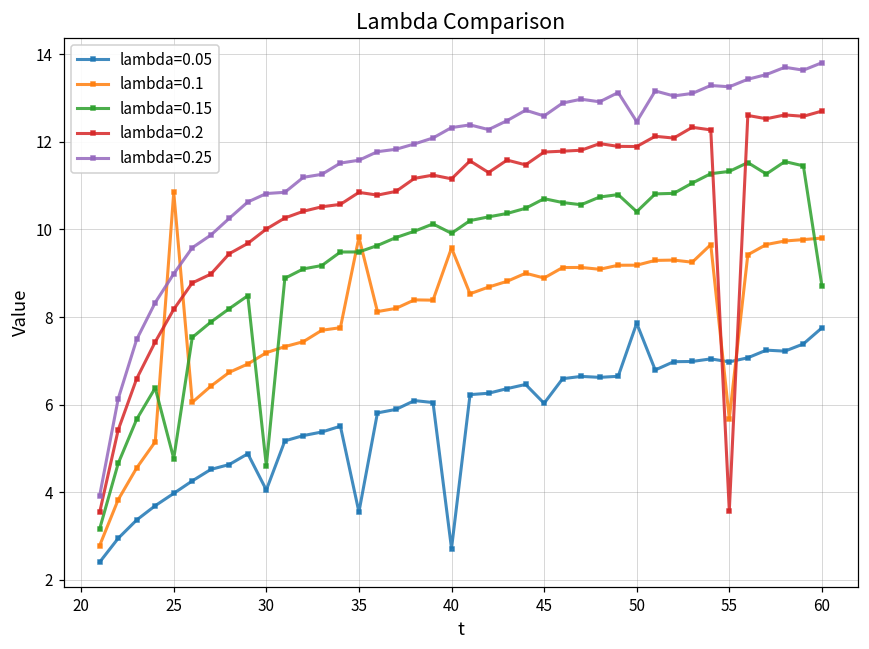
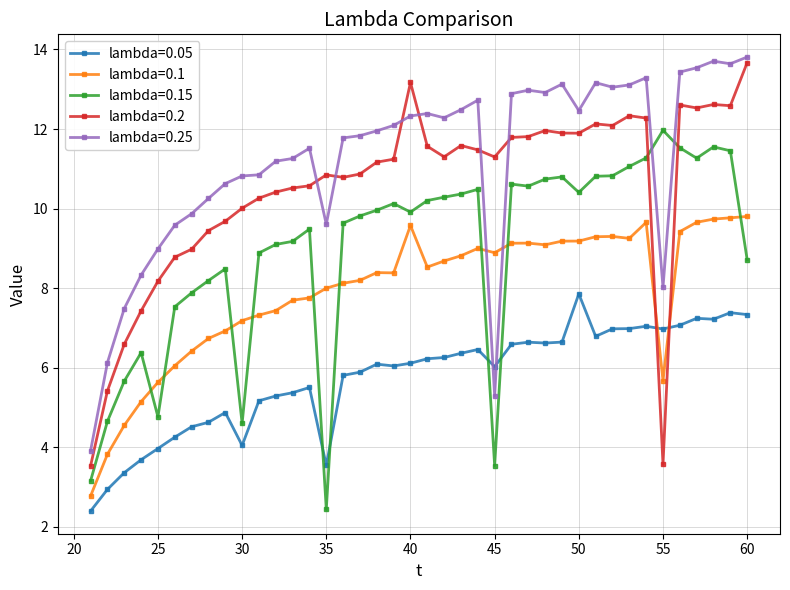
  {
    "lambda=0.05": {
      "25": 4.0,
      "30": 4.0,
      "35": 3.5,
-     "40": 2.7,
+     "40": 6.1,
      "45": 6.0,
      "50": 7.9,
      "55": 7.0,
-     "60": 7.8
+     "60": 7.3
    },
    "lambda=0.1": {
-     "25": 10.8,
+     "25": 5.6,
      "30": 7.2,
-     "35": 9.8,
+     "35": 8.0,
      "40": 9.6,
      "45": 8.9,
      "50": 9.2,
      "55": 5.7,
      "60": 9.8
    },
    "lambda=0.15": {
      "25": 4.8,
      "30": 4.6,
-     "35": 9.5,
+     "35": 2.4,
      "40": 9.9,
-     "45": 10.7,
+     "45": 3.5,
      "50": 10.4,
-     "55": 11.3,
+     "55": 12.0,
      "60": 8.7
    },
    "lambda=0.2": {
      "25": 8.2,
      "30": 10.0,
      "35": 10.8,
-     "40": 11.2,
-     "45": 11.8,
+     "40": 13.2,
+     "45": 11.3,
      "50": 11.9,
      "55": 3.6,
-     "60": 12.7
+     "60": 13.7
    },
    "lambda=0.25": {
      "25": 9.0,
      "30": 10.8,
-     "35": 11.6,
+     "35": 9.6,
      "40": 12.3,
-     "45": 12.6,
+     "45": 5.3,
      "50": 12.5,
-     "55": 13.3,
+     "55": 8.0,
      "60": 13.8
    }
  }
